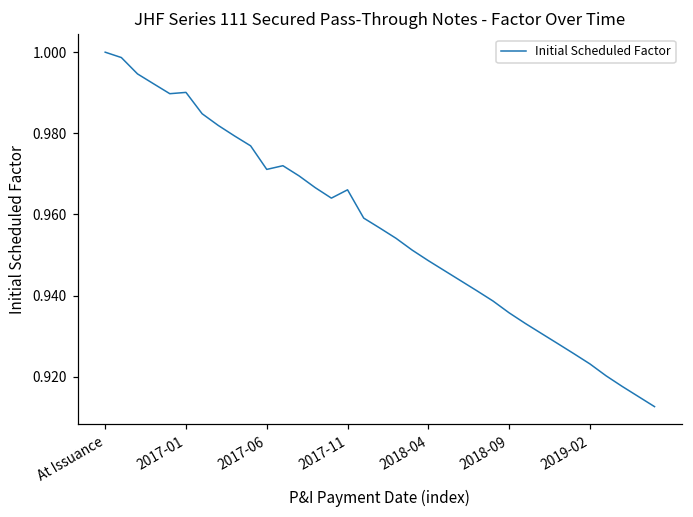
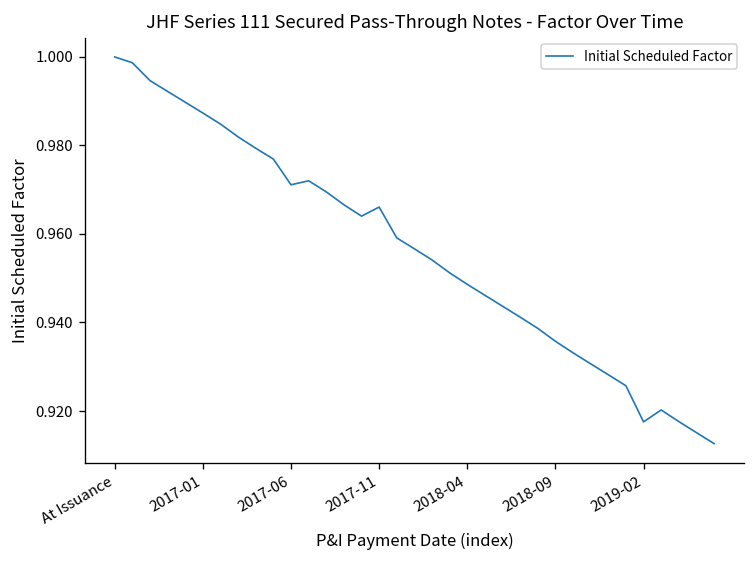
  {
    "At Issuance": 1.000,
-   "2017-01": 0.990,
+   "2017-01": 0.987,
    "2017-06": 0.971,
    "2017-11": 0.966,
    "2018-04": 0.949,
    "2018-09": 0.936,
-   "2019-02": 0.923
+   "2019-02": 0.918
  }
